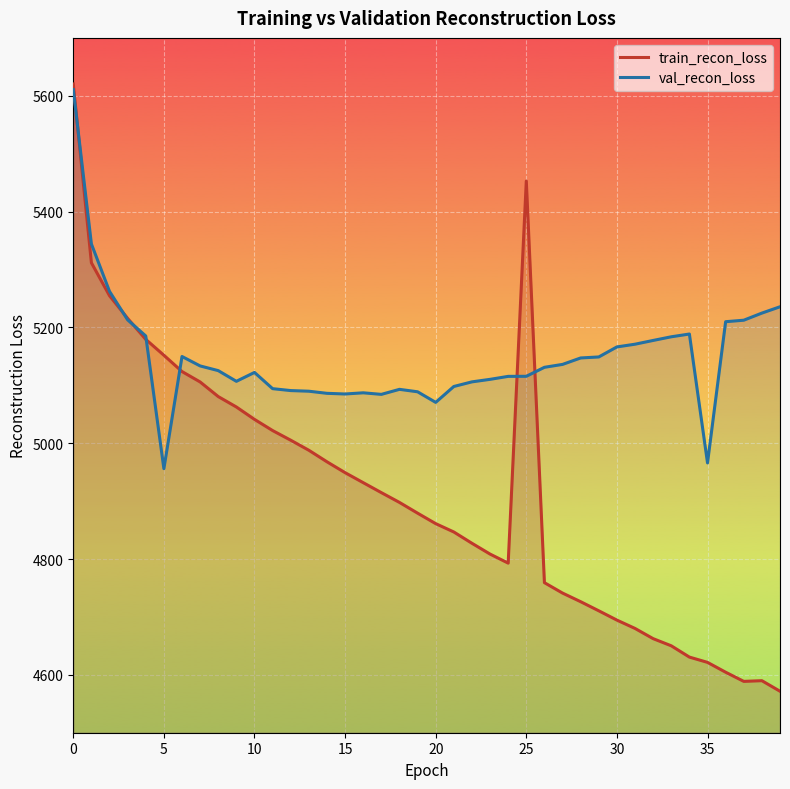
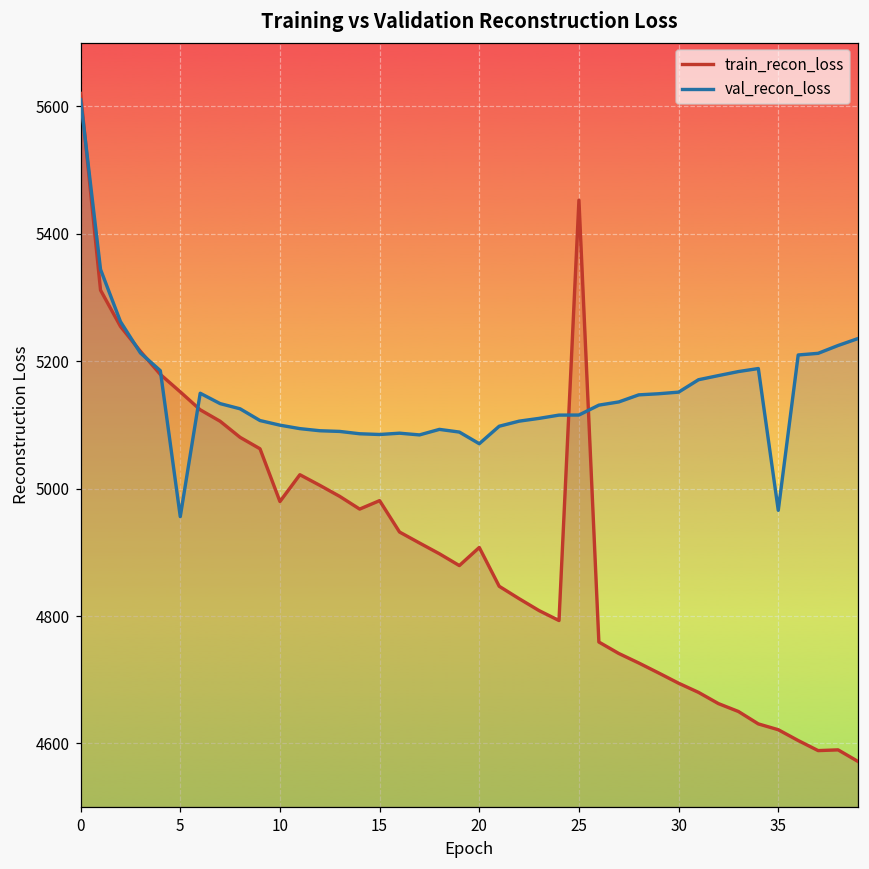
  {
    "train_recon_loss": {
      "0": 5620,
      "5": 5150,
-     "10": 5040,
-     "15": 4950,
-     "20": 4860,
+     "10": 4980,
+     "15": 4980,
+     "20": 4910,
      "25": 5450,
      "30": 4690,
      "35": 4620
    },
    "val_recon_loss": {
      "0": 5610,
      "5": 4960,
-     "10": 5120,
+     "10": 5100,
      "15": 5090,
      "20": 5070,
      "25": 5120,
-     "30": 5170,
+     "30": 5150,
      "35": 4970
    }
  }
